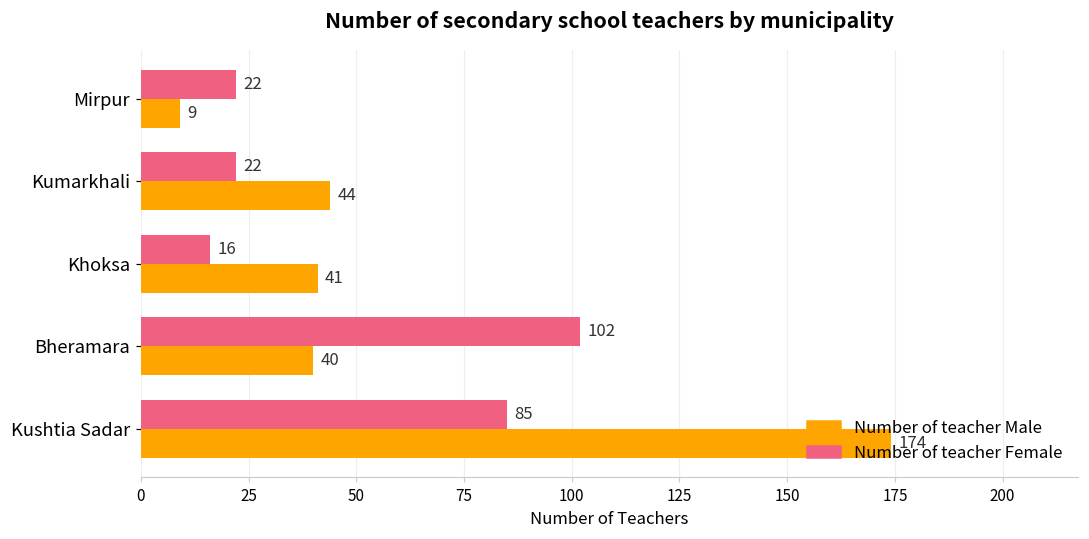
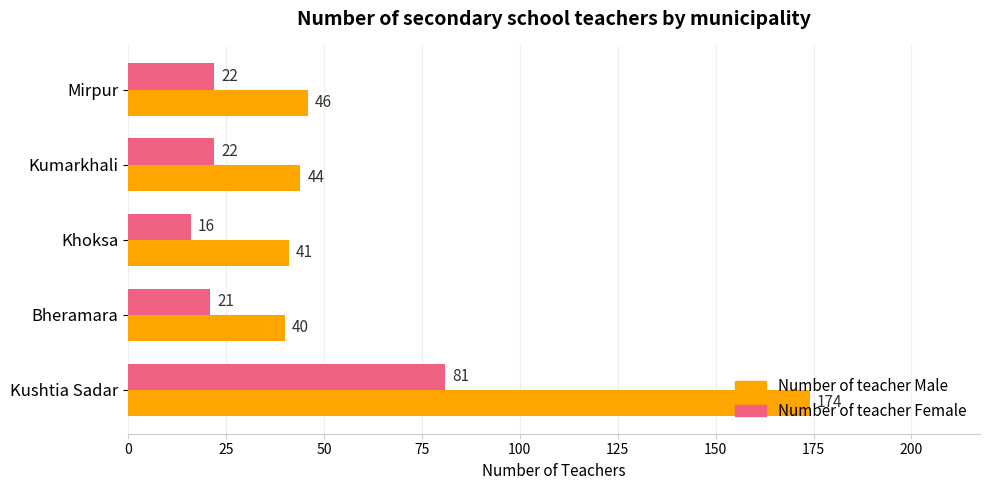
  {
    "Number of teacher Male": {
-     "Mirpur": 9,
+     "Mirpur": 46,
      "Kumarkhali": 44,
      "Khoksa": 41,
      "Bheramara": 40,
      "Kushtia Sadar": 174
    },
    "Number of teacher Female": {
      "Mirpur": 22,
      "Kumarkhali": 22,
      "Khoksa": 16,
-     "Bheramara": 102,
-     "Kushtia Sadar": 85
+     "Bheramara": 21,
+     "Kushtia Sadar": 81
    }
  }
